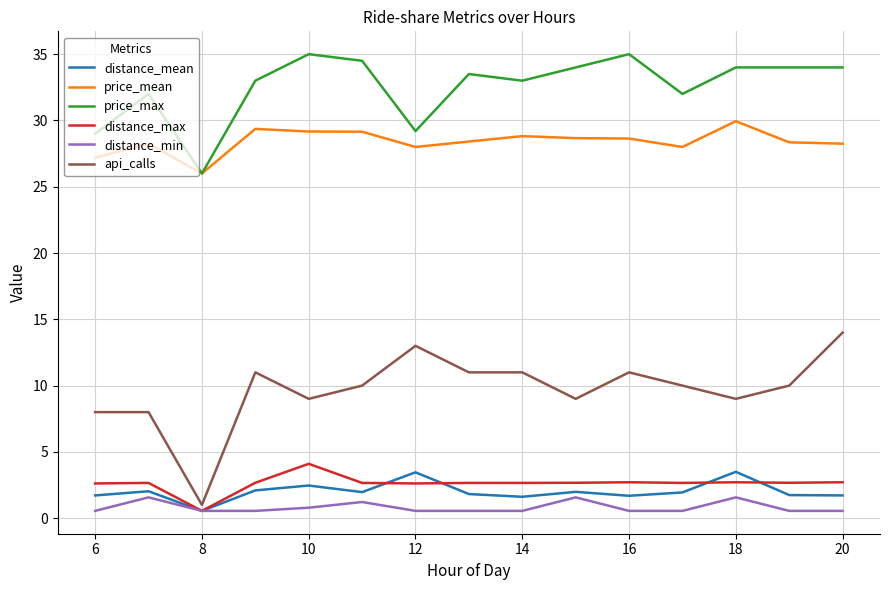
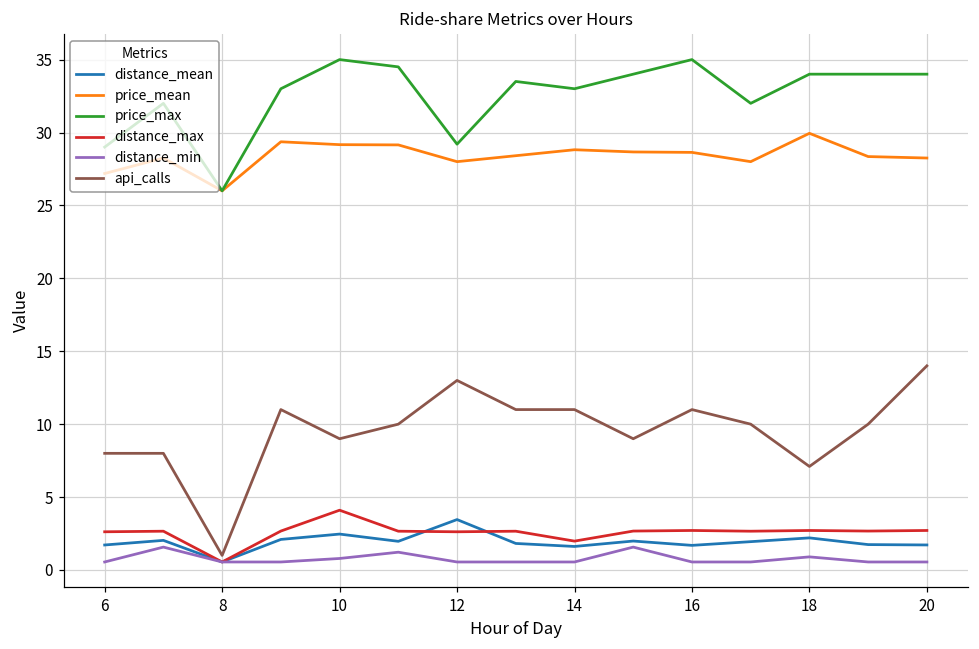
  {
    "distance_mean": {
      "6": 1.7,
      "10": 2.5,
      "12": 3.5,
      "14": 1.6,
      "16": 1.7,
-     "18": 3.5,
+     "18": 2.2,
      "20": 1.7
    },
    "price_mean": {
      "10": 29.2,
      "12": 28.0,
      "14": 28.8,
      "16": 28.6,
      "18": 29.9,
      "20": 28.3
    },
    "price_max": {
      "10": 35.0,
      "12": 29.2,
      "14": 33.0,
      "16": 35.0,
      "18": 34.0,
      "20": 34.0
    },
    "distance_max": {
      "6": 2.6,
      "10": 4.1,
      "12": 2.6,
-     "14": 2.7,
+     "14": 2.0,
      "16": 2.7,
      "18": 2.7,
      "20": 2.7
    },
    "distance_min": {
      "6": 0.6,
      "10": 0.8,
      "12": 0.6,
      "14": 0.6,
      "16": 0.6,
-     "18": 1.6,
+     "18": 0.9,
      "20": 0.6
    },
    "api_calls": {
      "6": 8.0,
      "8": 1.0,
      "10": 9.0,
      "12": 13.0,
      "14": 11.0,
      "16": 11.0,
-     "18": 9.0,
+     "18": 7.1,
      "20": 14.0
    }
  }
